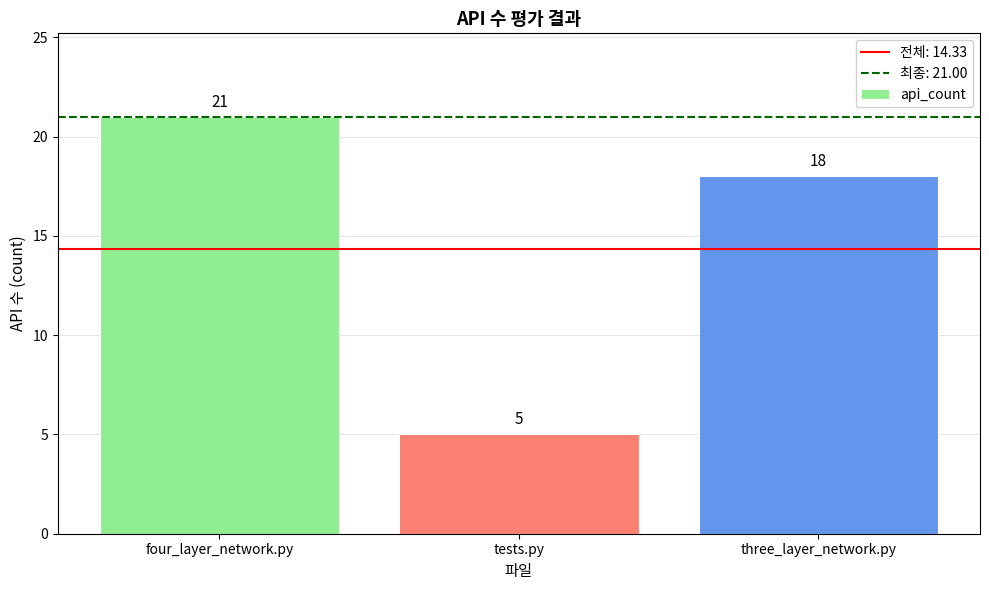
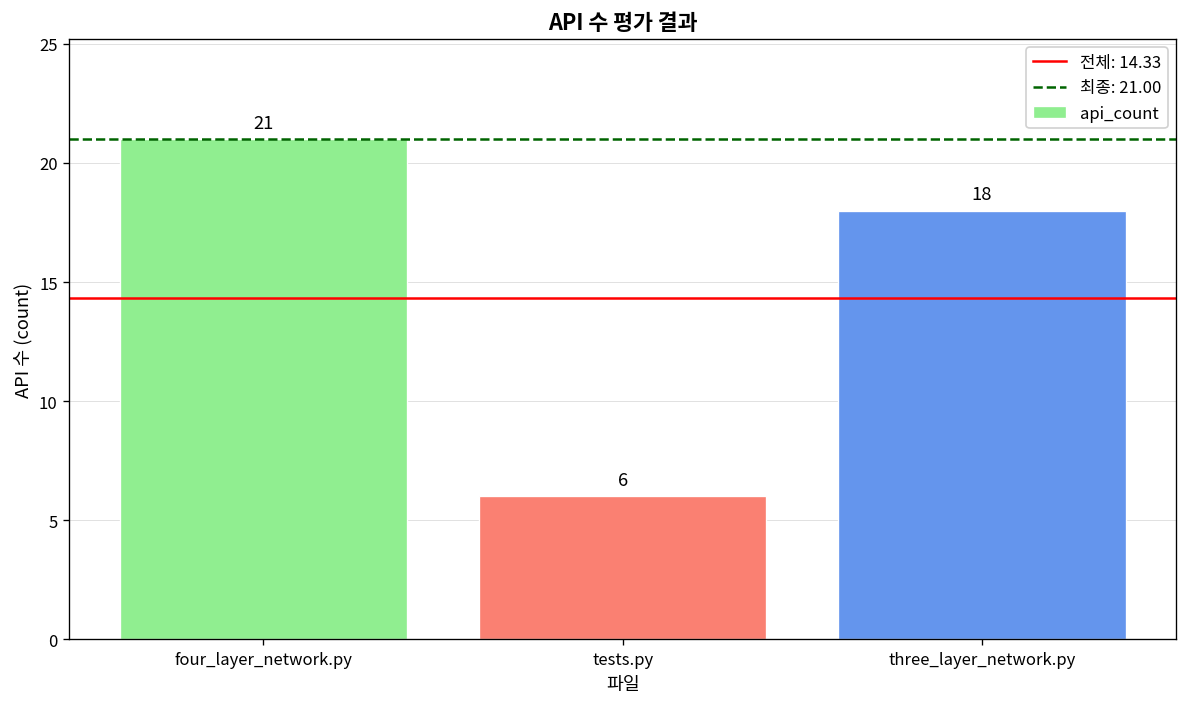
  {
    "four_layer_network.py": 21,
-   "tests.py": 5,
+   "tests.py": 6,
    "three_layer_network.py": 18
  }
